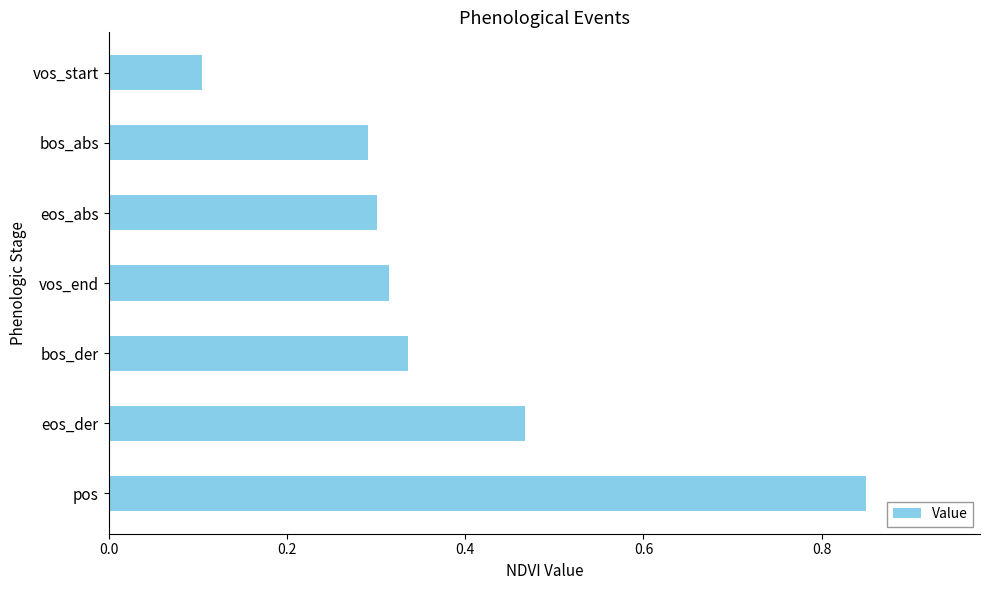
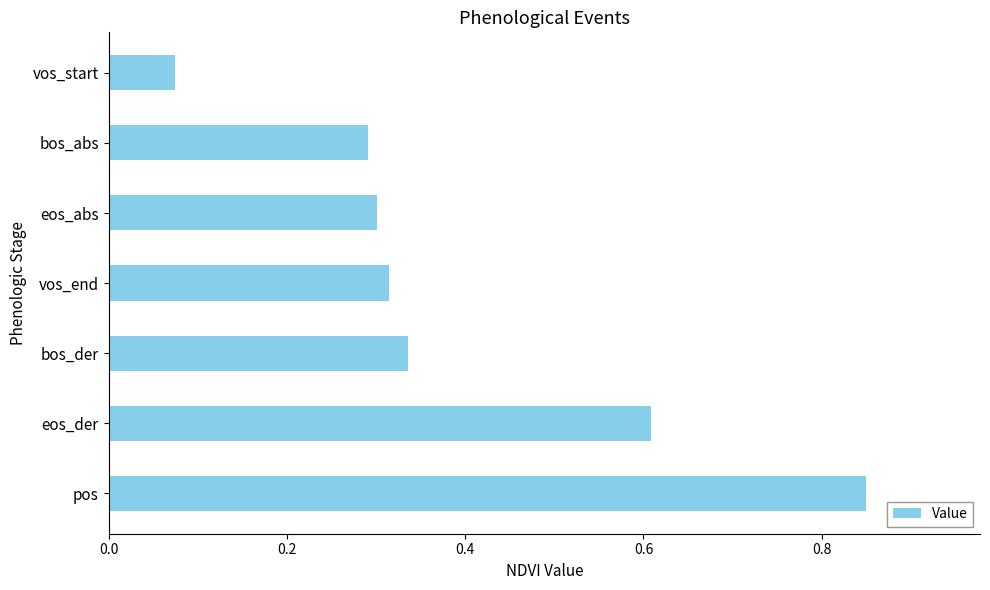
  {
-   "vos_start": 0.10,
+   "vos_start": 0.07,
    "bos_abs": 0.29,
    "eos_abs": 0.30,
    "vos_end": 0.31,
    "bos_der": 0.34,
-   "eos_der": 0.47,
+   "eos_der": 0.61,
    "pos": 0.85
  }
